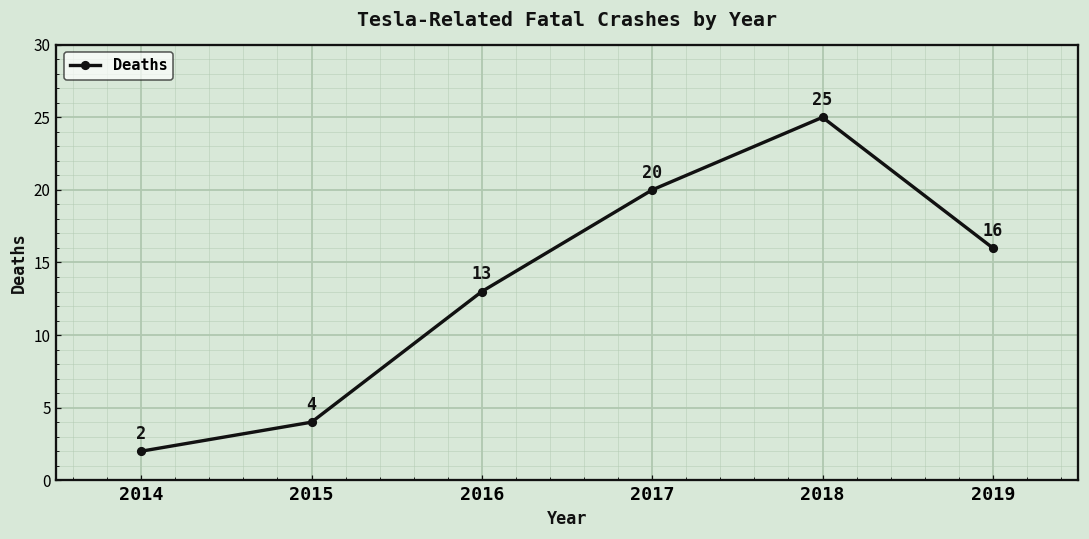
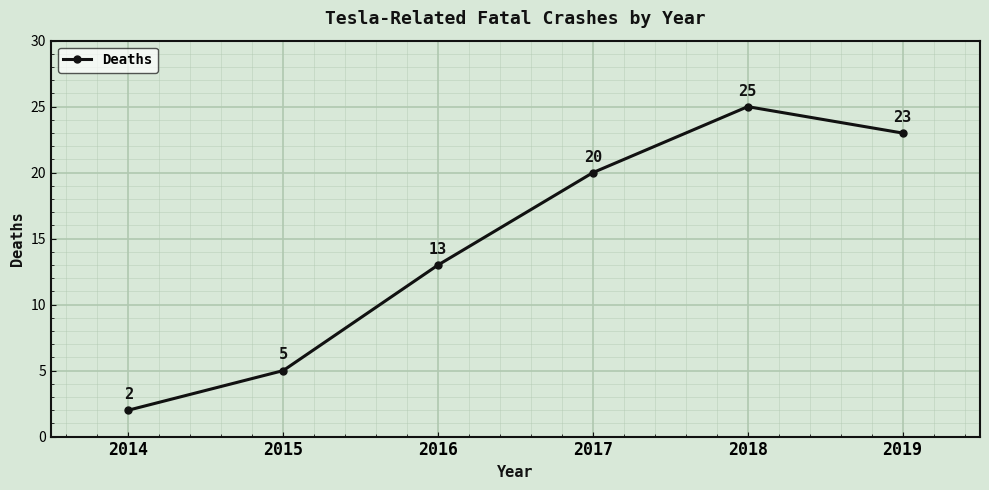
  {
    "2014": 2,
-   "2015": 4,
+   "2015": 5,
    "2016": 13,
    "2017": 20,
    "2018": 25,
-   "2019": 16
+   "2019": 23
  }
